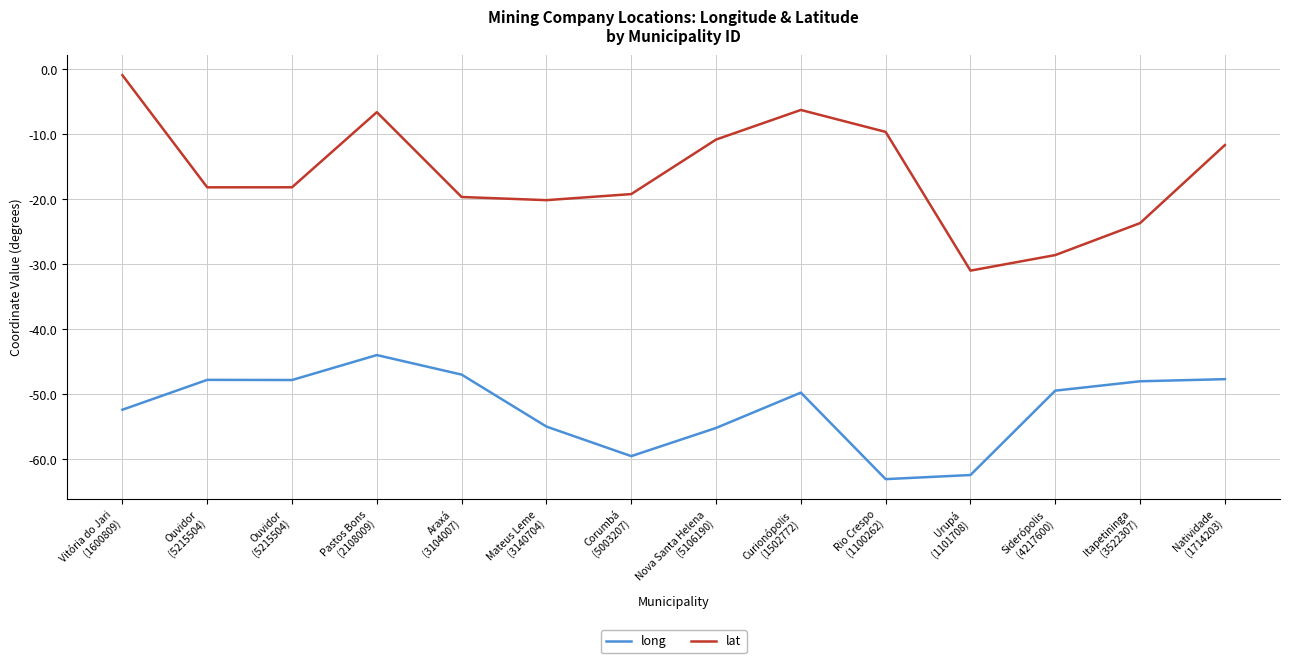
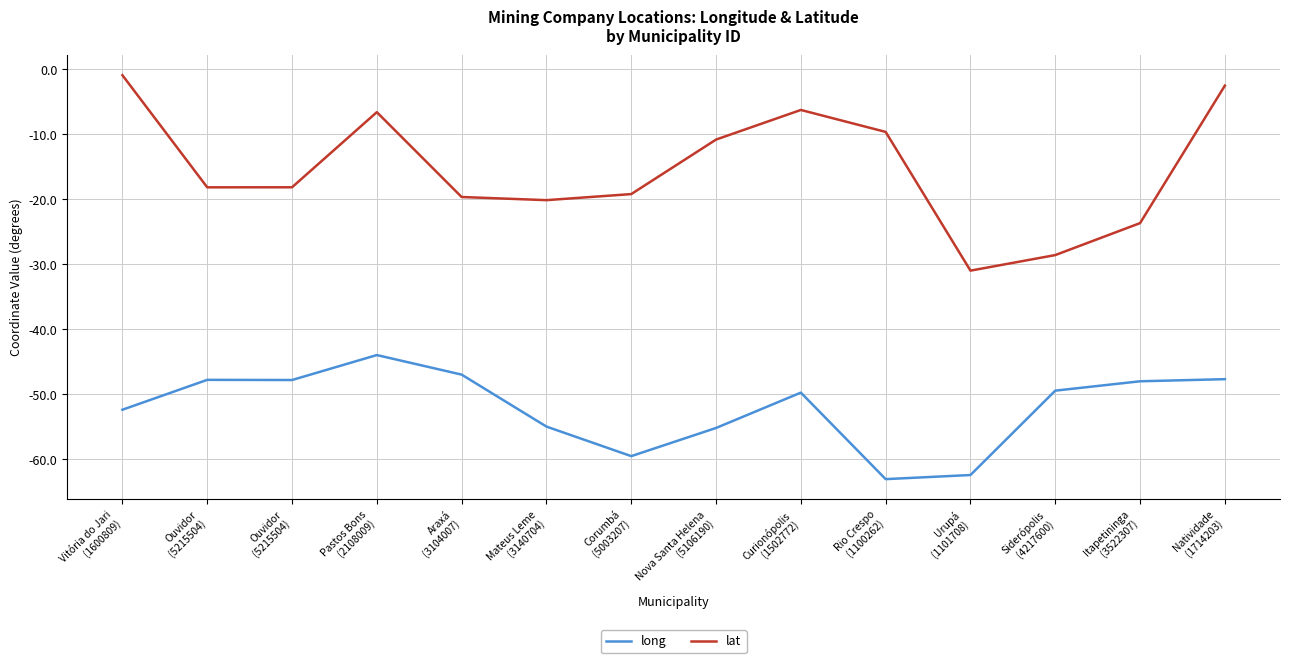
  {
    "long": {
      "Vitória do Jari (1600809)": -52,
      "Pastos Bons (2108009)": -44,
      "Araxá (3104007)": -47,
      "Mateus Leme (3140704)": -55,
      "Corumbá (5003207)": -60,
      "Nova Santa Helena (5106190)": -55,
      "Curionópolis (1502772)": -50,
      "Rio Crespo (1100262)": -63,
      "Urupá (1101708)": -62,
      "Siderópolis (4217600)": -49,
      "Itapetininga (3522307)": -48,
      "Natividade (1714203)": -48
    },
    "lat": {
      "Vitória do Jari (1600809)": -1,
      "Pastos Bons (2108009)": -7,
      "Araxá (3104007)": -20,
      "Mateus Leme (3140704)": -20,
      "Corumbá (5003207)": -19,
      "Nova Santa Helena (5106190)": -11,
      "Curionópolis (1502772)": -6,
      "Rio Crespo (1100262)": -10,
      "Urupá (1101708)": -31,
      "Siderópolis (4217600)": -29,
      "Itapetininga (3522307)": -24,
-     "Natividade (1714203)": -12
+     "Natividade (1714203)": -2
    }
  }
